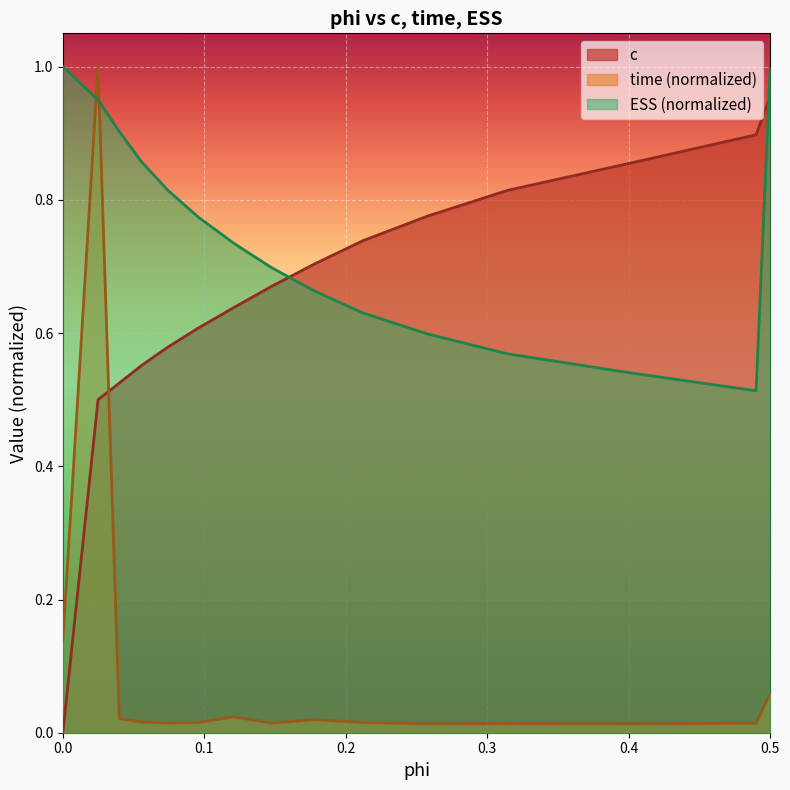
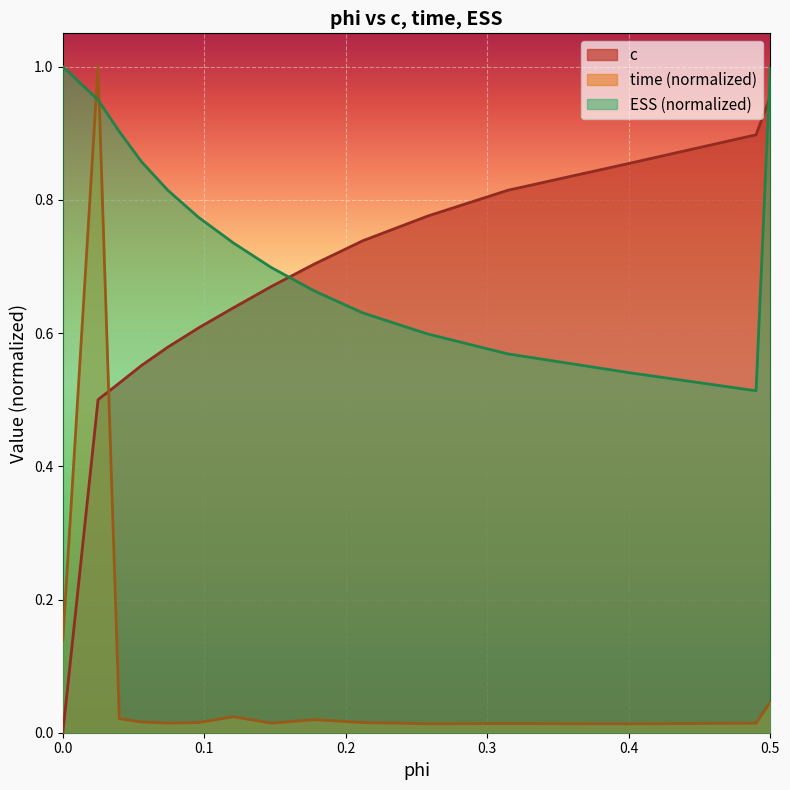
  {
    "c": {
      "0.0": 0.00,
      "0.5": 0.96
    },
    "time (normalized)": {
      "0.0": 0.14,
-     "0.5": 0.06
+     "0.5": 0.05
    },
    "ESS (normalized)": {
      "0.0": 1.00,
      "0.5": 1.00
    }
  }
